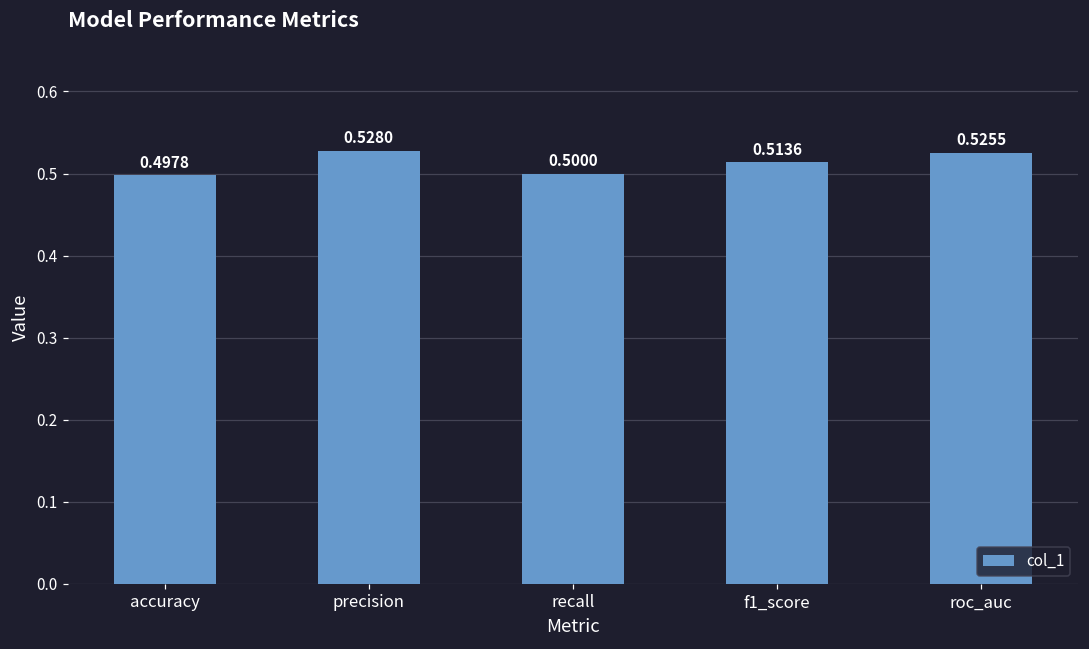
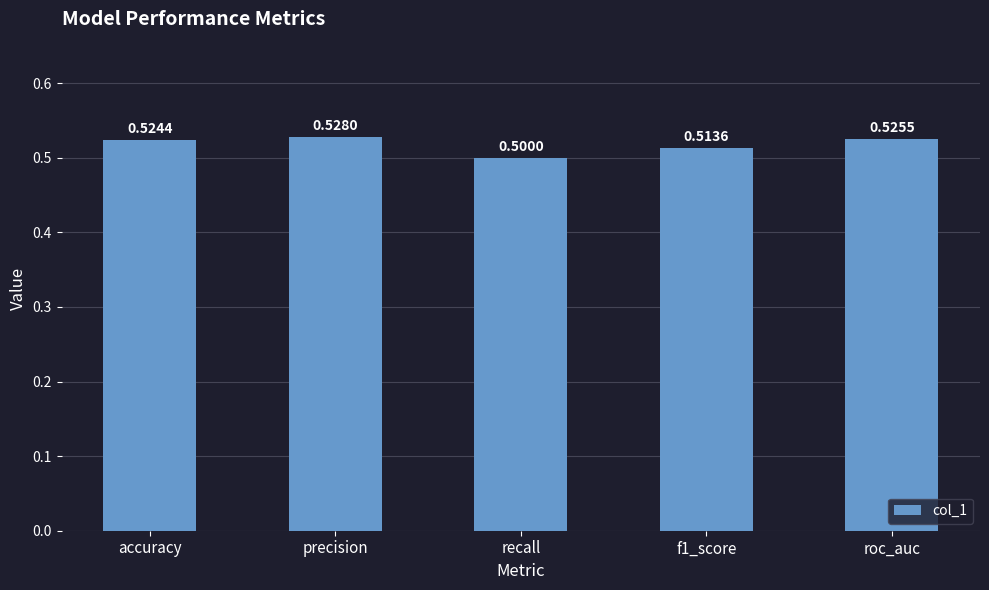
  {
-   "accuracy": 0.4978,
+   "accuracy": 0.5244,
    "precision": 0.5280,
    "recall": 0.5000,
    "f1_score": 0.5136,
    "roc_auc": 0.5255
  }
